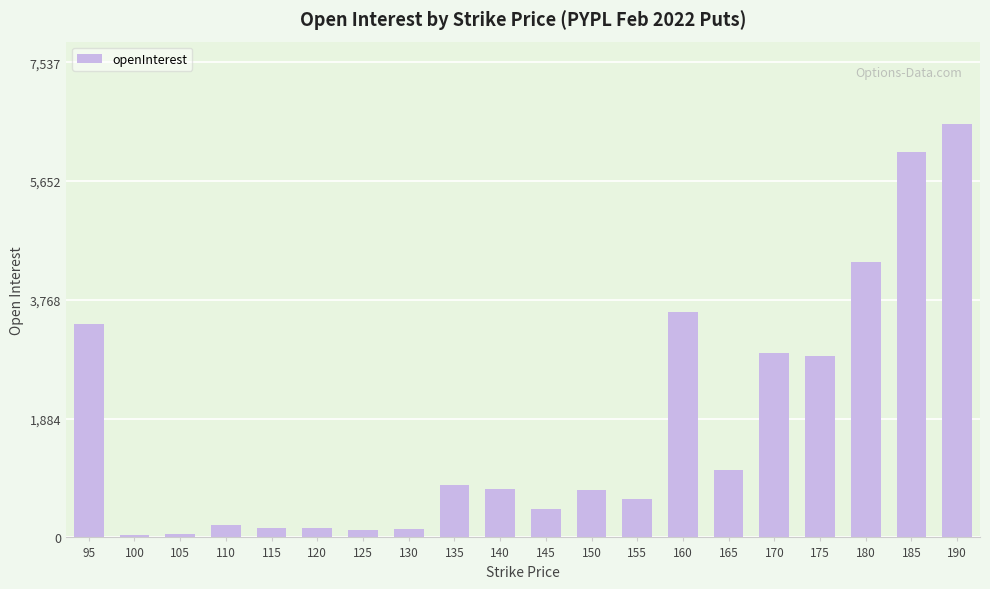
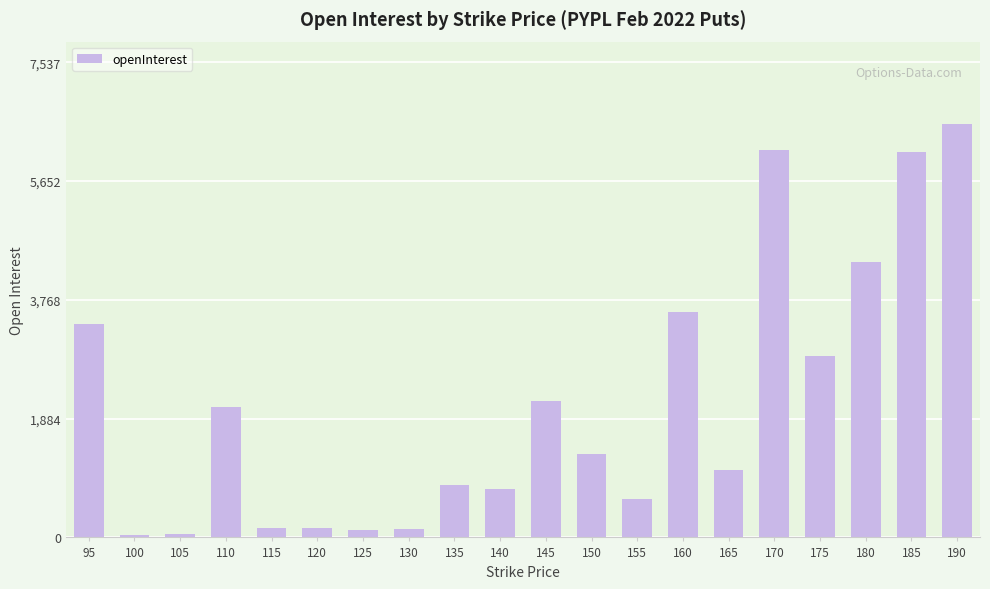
  {
    "95": "3,400",
    "100": "0",
    "105": "100",
-   "110": "200",
+   "110": "2,100",
    "115": "100",
    "120": "200",
    "125": "100",
    "130": "100",
    "135": "800",
    "140": "800",
-   "145": "400",
-   "150": "700",
+   "145": "2,200",
+   "150": "1,300",
    "155": "600",
    "160": "3,600",
    "165": "1,100",
-   "170": "2,900",
+   "170": "6,200",
    "175": "2,900",
    "180": "4,400",
    "185": "6,100",
    "190": "6,600"
  }
